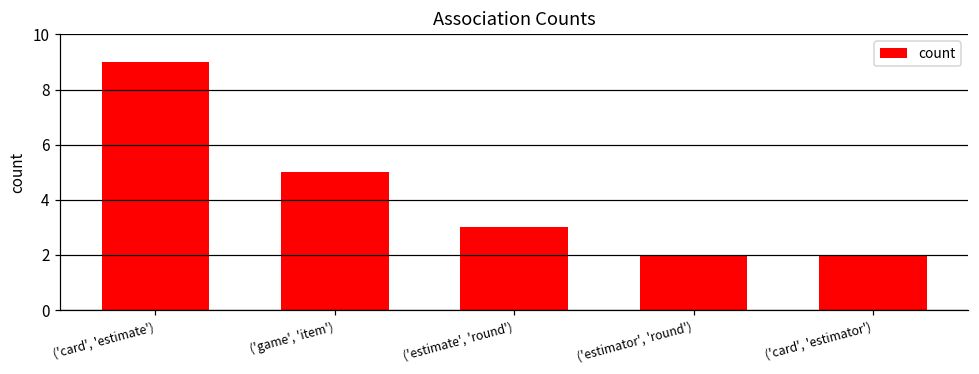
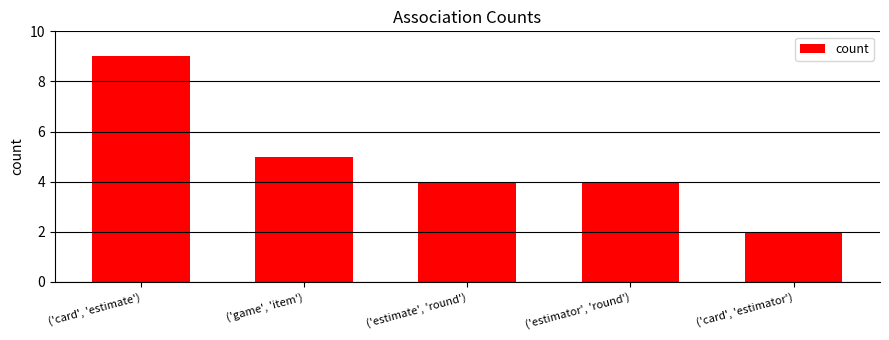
  {
    "('card', 'estimate')": 9,
    "('game', 'item')": 5,
-   "('estimate', 'round')": 3,
-   "('estimator', 'round')": 2,
+   "('estimate', 'round')": 4,
+   "('estimator', 'round')": 4,
    "('card', 'estimator')": 2
  }
